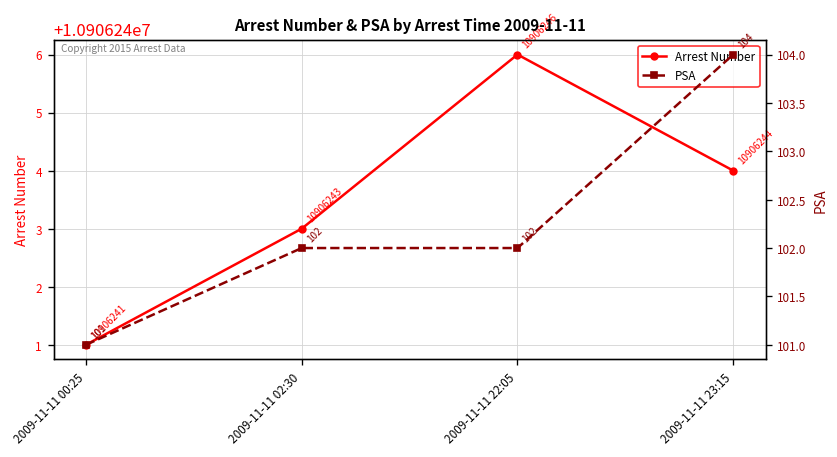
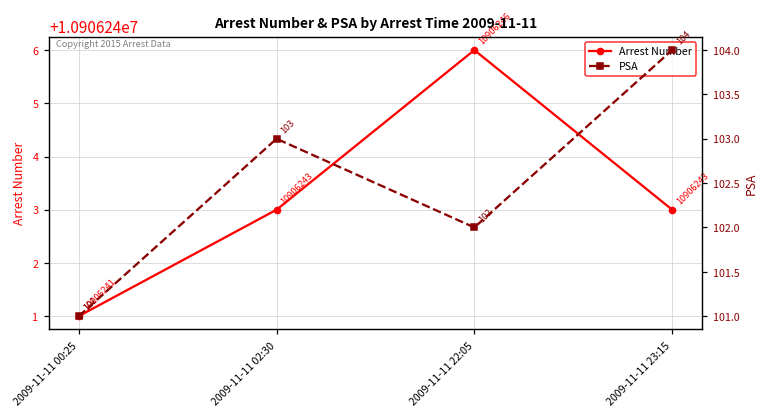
  {
    "Arrest Number": {
      "2009-11-11 02:30": 10906243,
      "2009-11-11 22:05": 10906246,
-     "2009-11-11 23:15": 10906244
+     "2009-11-11 23:15": 10906243
    },
    "PSA": {
-     "2009-11-11 02:30": 102,
+     "2009-11-11 02:30": 103,
      "2009-11-11 22:05": 102
    }
  }
